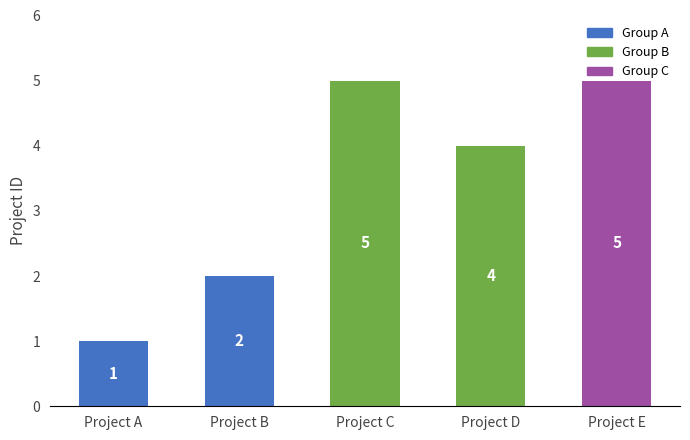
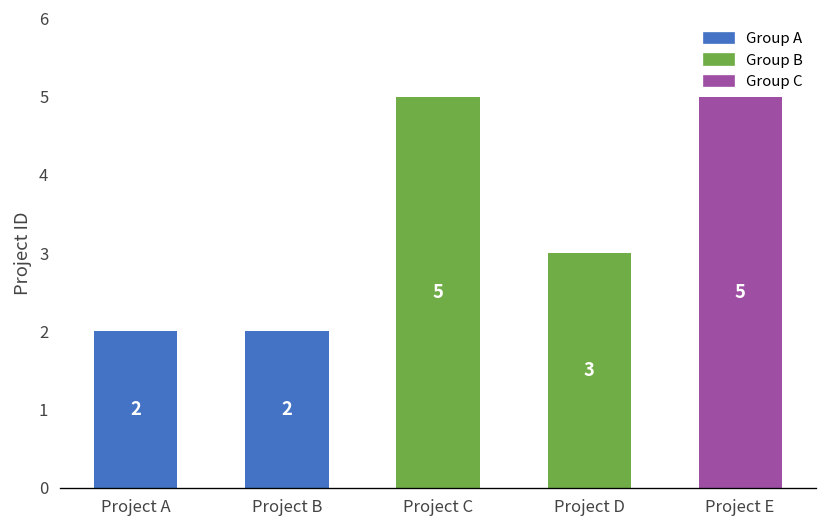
  {
-   "Project A": 1,
+   "Project A": 2,
    "Project B": 2,
    "Project C": 5,
-   "Project D": 4,
+   "Project D": 3,
    "Project E": 5
  }
